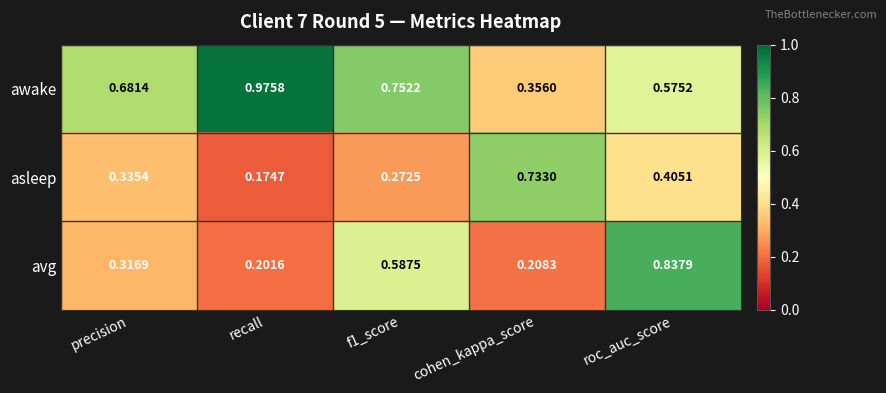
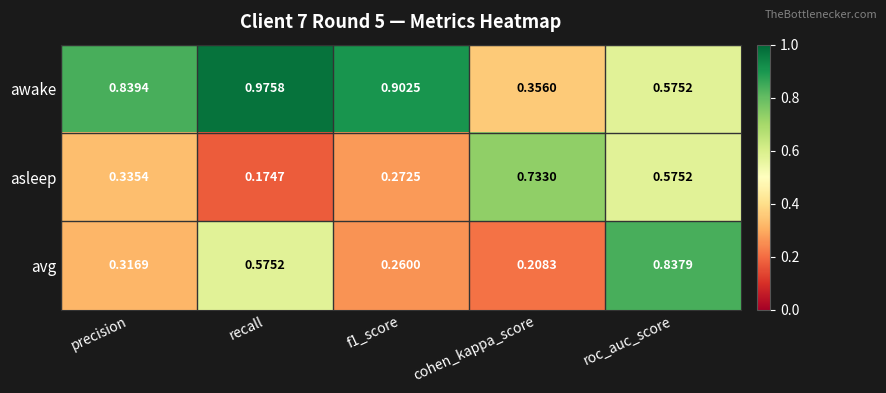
  {
    "awake": {
-     "precision": 0.6814,
+     "precision": 0.8394,
      "recall": 0.9758,
-     "f1_score": 0.7522,
+     "f1_score": 0.9025,
      "cohen_kappa_score": 0.3560,
      "roc_auc_score": 0.5752
    },
    "asleep": {
      "precision": 0.3354,
      "recall": 0.1747,
      "f1_score": 0.2725,
      "cohen_kappa_score": 0.7330,
-     "roc_auc_score": 0.4051
+     "roc_auc_score": 0.5752
    },
    "avg": {
      "precision": 0.3169,
-     "recall": 0.2016,
-     "f1_score": 0.5875,
+     "recall": 0.5752,
+     "f1_score": 0.2600,
      "cohen_kappa_score": 0.2083,
      "roc_auc_score": 0.8379
    }
  }
